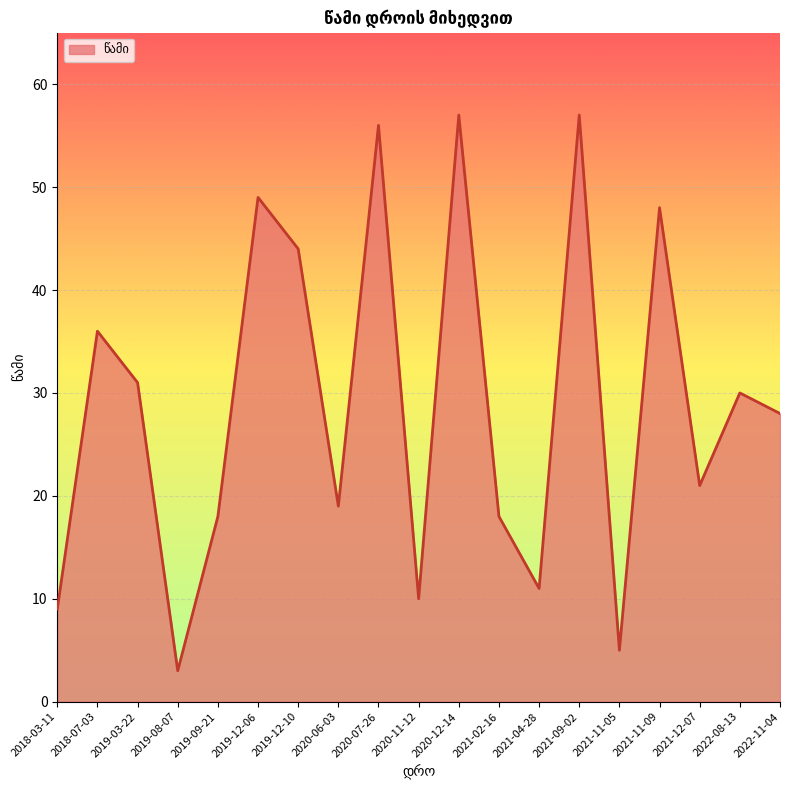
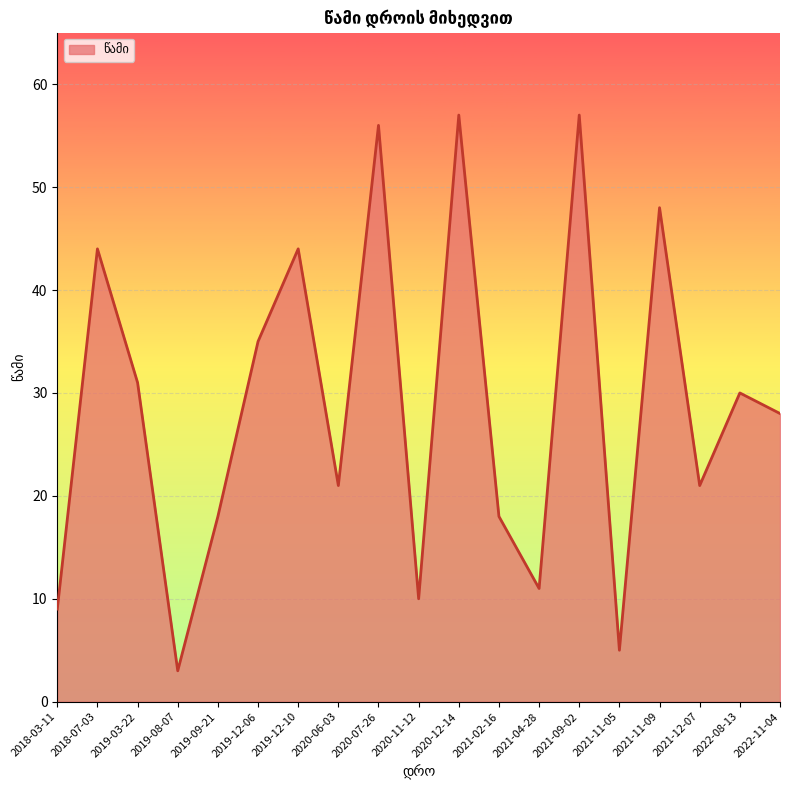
  {
    "2018-03-11": 9,
-   "2018-07-03": 36,
+   "2018-07-03": 44,
    "2019-03-22": 31,
    "2019-08-07": 3,
    "2019-09-21": 18,
-   "2019-12-06": 49,
+   "2019-12-06": 35,
    "2019-12-10": 44,
-   "2020-06-03": 19,
+   "2020-06-03": 21,
    "2020-07-26": 56,
    "2020-11-12": 10,
    "2020-12-14": 57,
    "2021-02-16": 18,
    "2021-04-28": 11,
    "2021-09-02": 57,
    "2021-11-05": 5,
    "2021-11-09": 48,
    "2021-12-07": 21,
    "2022-08-13": 30,
    "2022-11-04": 28
  }
